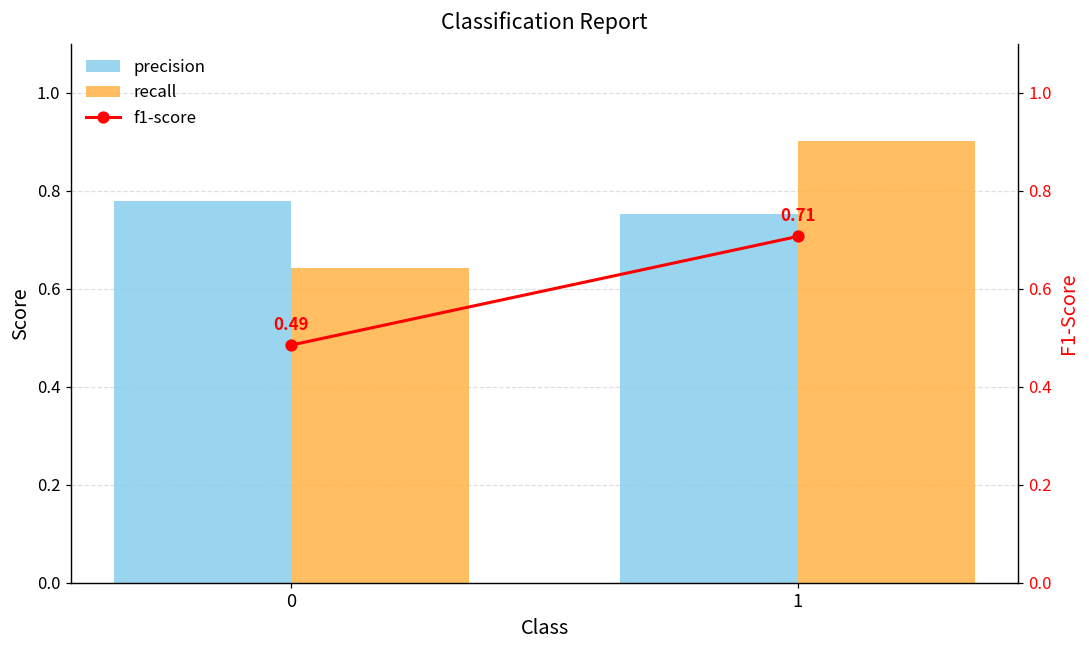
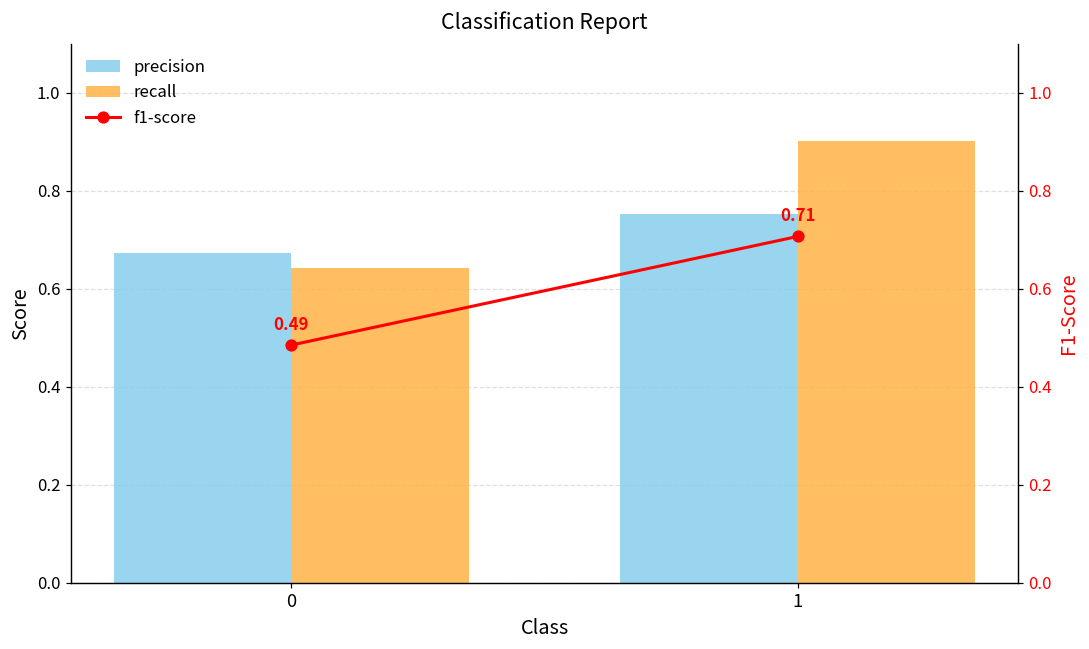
  {
    "precision": {
-     "0": 0.78,
+     "0": 0.67,
      "1": 0.75
    },
    "recall": {
      "0": 0.64
    },
    "f1-score": {
      "0": 0.49,
      "1": 0.71
    }
  }
